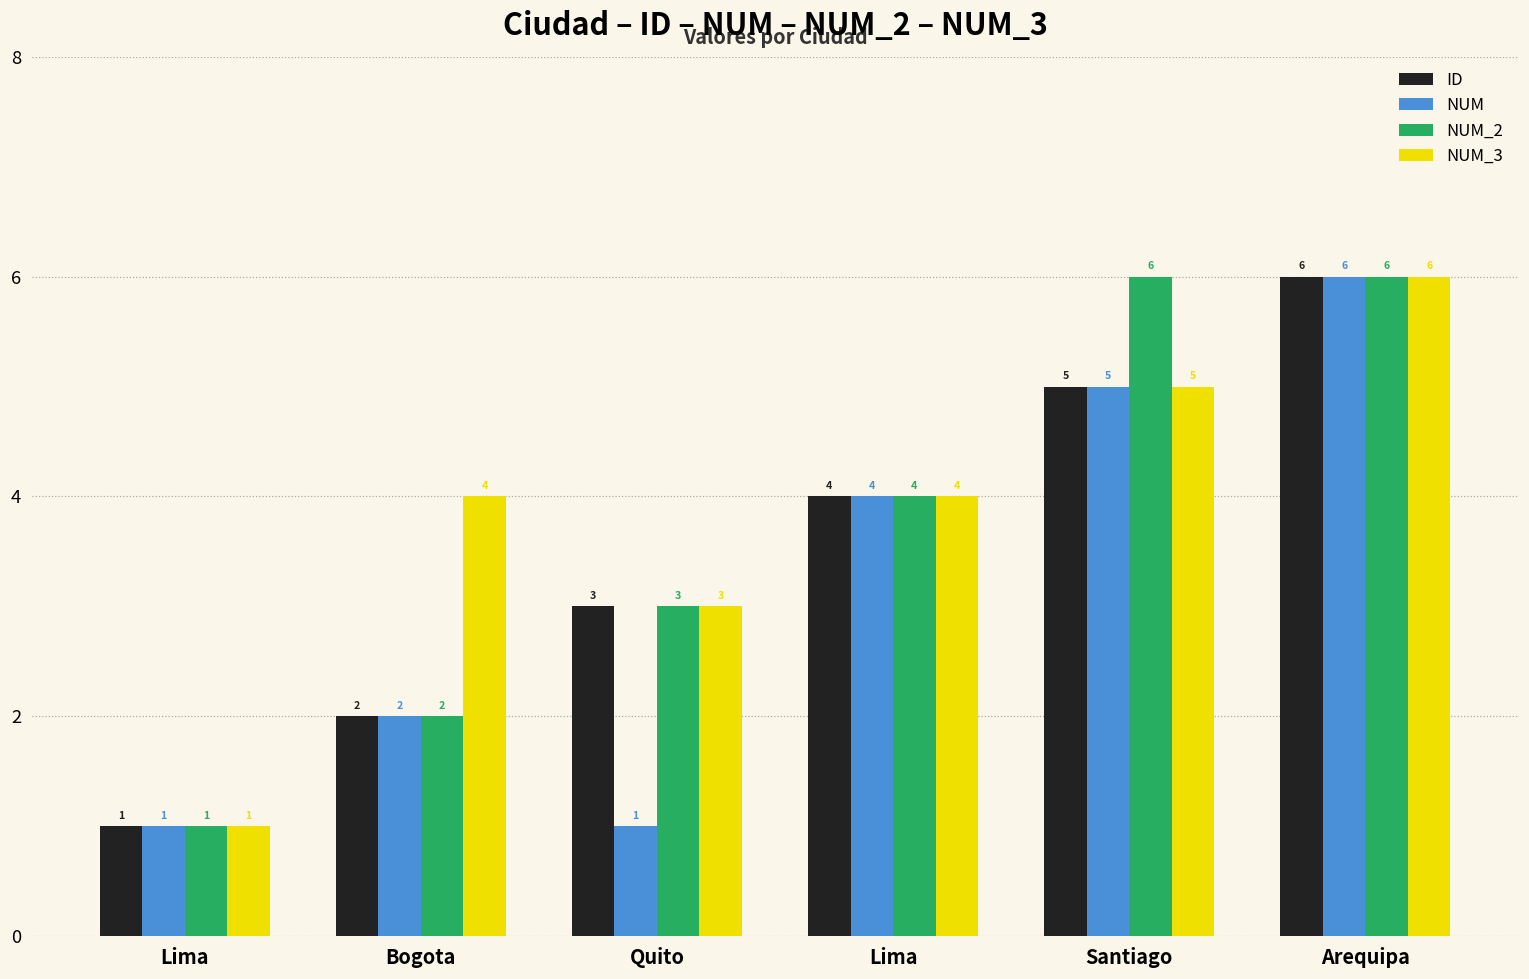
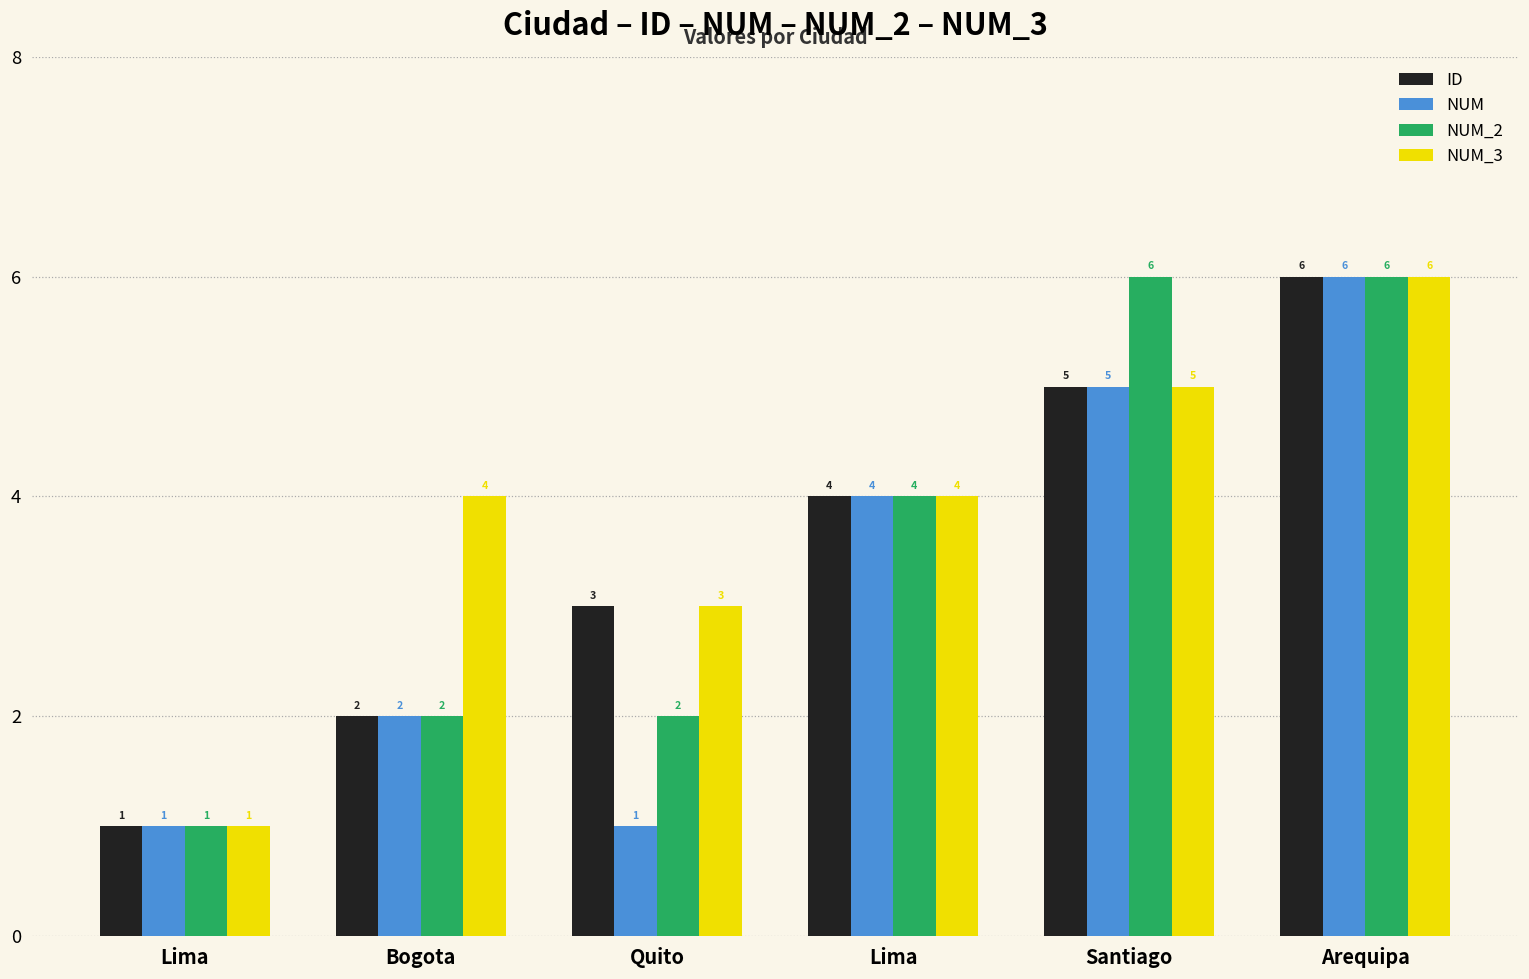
  {
    "ID": {
      "Bogota": 2,
      "Quito": 3,
      "Santiago": 5,
      "Arequipa": 6
    },
    "NUM": {
      "Bogota": 2,
      "Quito": 1,
      "Santiago": 5,
      "Arequipa": 6
    },
    "NUM_2": {
      "Bogota": 2,
-     "Quito": 3,
+     "Quito": 2,
      "Santiago": 6,
      "Arequipa": 6
    },
    "NUM_3": {
      "Bogota": 4,
      "Quito": 3,
      "Santiago": 5,
      "Arequipa": 6
    }
  }
